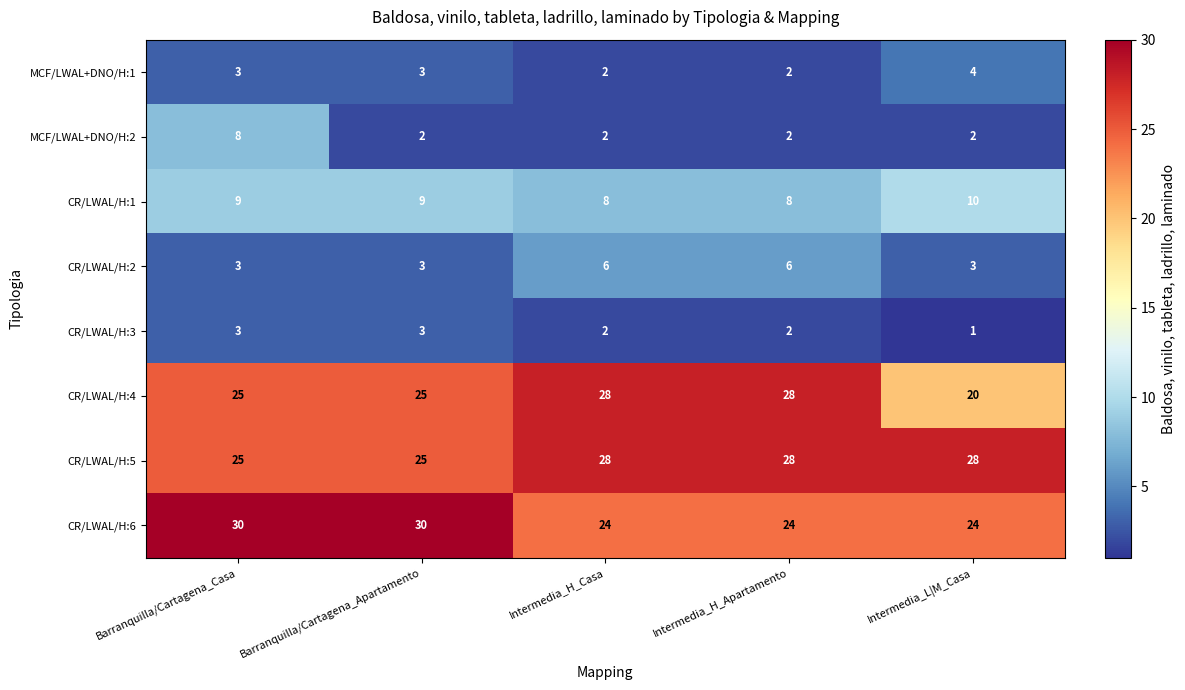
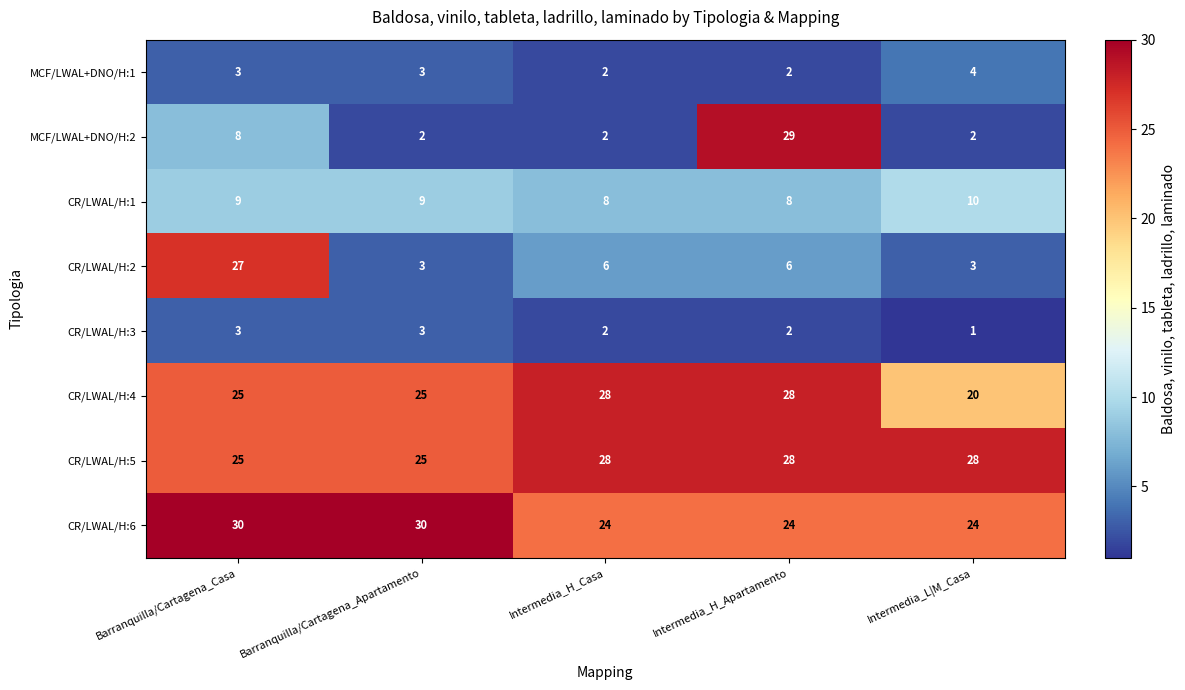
  {
    "MCF/LWAL+DNO/H:1": {
      "Barranquilla/Cartagena_Casa": 3,
      "Barranquilla/Cartagena_Apartamento": 3,
      "Intermedia_H_Casa": 2,
      "Intermedia_H_Apartamento": 2,
      "Intermedia_L|M_Casa": 4
    },
    "MCF/LWAL+DNO/H:2": {
      "Barranquilla/Cartagena_Casa": 8,
      "Barranquilla/Cartagena_Apartamento": 2,
      "Intermedia_H_Casa": 2,
-     "Intermedia_H_Apartamento": 2,
+     "Intermedia_H_Apartamento": 29,
      "Intermedia_L|M_Casa": 2
    },
    "CR/LWAL/H:1": {
      "Barranquilla/Cartagena_Casa": 9,
      "Barranquilla/Cartagena_Apartamento": 9,
      "Intermedia_H_Casa": 8,
      "Intermedia_H_Apartamento": 8,
      "Intermedia_L|M_Casa": 10
    },
    "CR/LWAL/H:2": {
-     "Barranquilla/Cartagena_Casa": 3,
+     "Barranquilla/Cartagena_Casa": 27,
      "Barranquilla/Cartagena_Apartamento": 3,
      "Intermedia_H_Casa": 6,
      "Intermedia_H_Apartamento": 6,
      "Intermedia_L|M_Casa": 3
    },
    "CR/LWAL/H:3": {
      "Barranquilla/Cartagena_Casa": 3,
      "Barranquilla/Cartagena_Apartamento": 3,
      "Intermedia_H_Casa": 2,
      "Intermedia_H_Apartamento": 2,
      "Intermedia_L|M_Casa": 1
    },
    "CR/LWAL/H:4": {
      "Barranquilla/Cartagena_Casa": 25,
      "Barranquilla/Cartagena_Apartamento": 25,
      "Intermedia_H_Casa": 28,
      "Intermedia_H_Apartamento": 28,
      "Intermedia_L|M_Casa": 20
    },
    "CR/LWAL/H:5": {
      "Barranquilla/Cartagena_Casa": 25,
      "Barranquilla/Cartagena_Apartamento": 25,
      "Intermedia_H_Casa": 28,
      "Intermedia_H_Apartamento": 28,
      "Intermedia_L|M_Casa": 28
    },
    "CR/LWAL/H:6": {
      "Barranquilla/Cartagena_Casa": 30,
      "Barranquilla/Cartagena_Apartamento": 30,
      "Intermedia_H_Casa": 24,
      "Intermedia_H_Apartamento": 24,
      "Intermedia_L|M_Casa": 24
    }
  }
